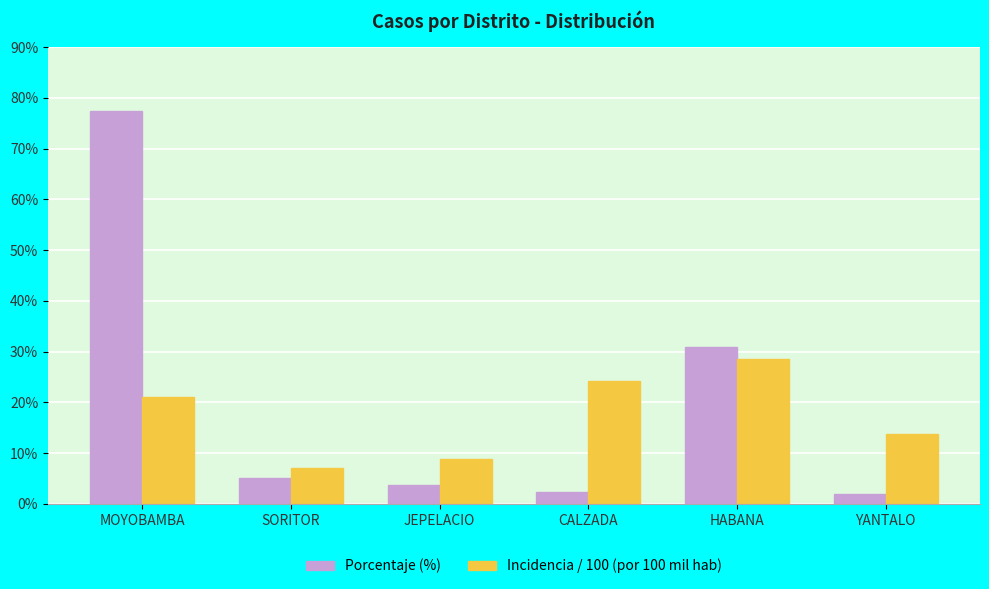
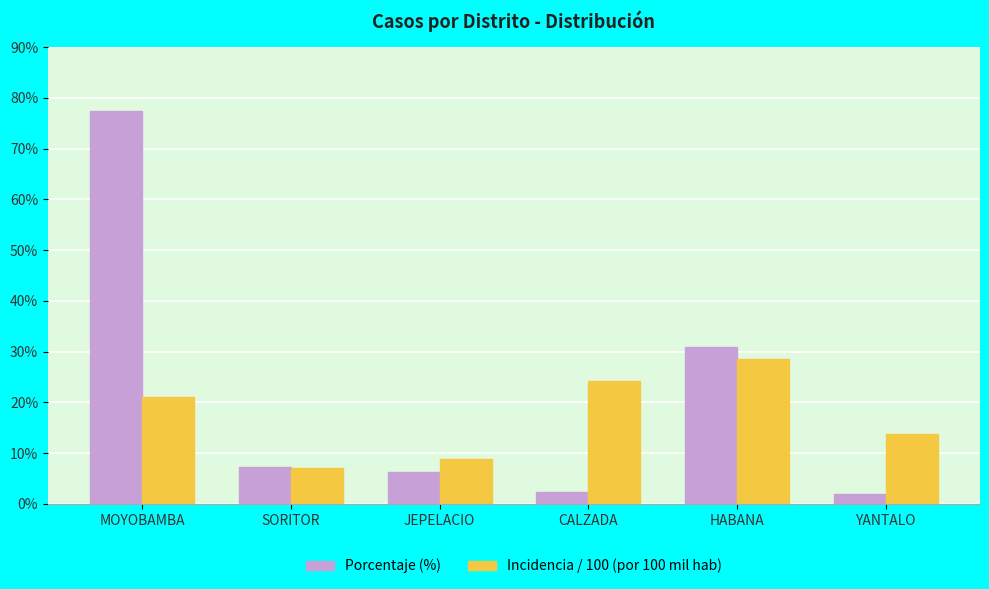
  {
    "Porcentaje (%)": {
      "MOYOBAMBA": "77%",
-     "SORITOR": "5%",
-     "JEPELACIO": "4%",
+     "SORITOR": "7%",
+     "JEPELACIO": "6%",
      "CALZADA": "2%",
      "HABANA": "31%",
      "YANTALO": "2%"
    },
    "Incidencia / 100 (por 100 mil hab)": {
      "MOYOBAMBA": "21%",
      "SORITOR": "7%",
      "JEPELACIO": "9%",
      "CALZADA": "24%",
      "HABANA": "28%",
      "YANTALO": "14%"
    }
  }
